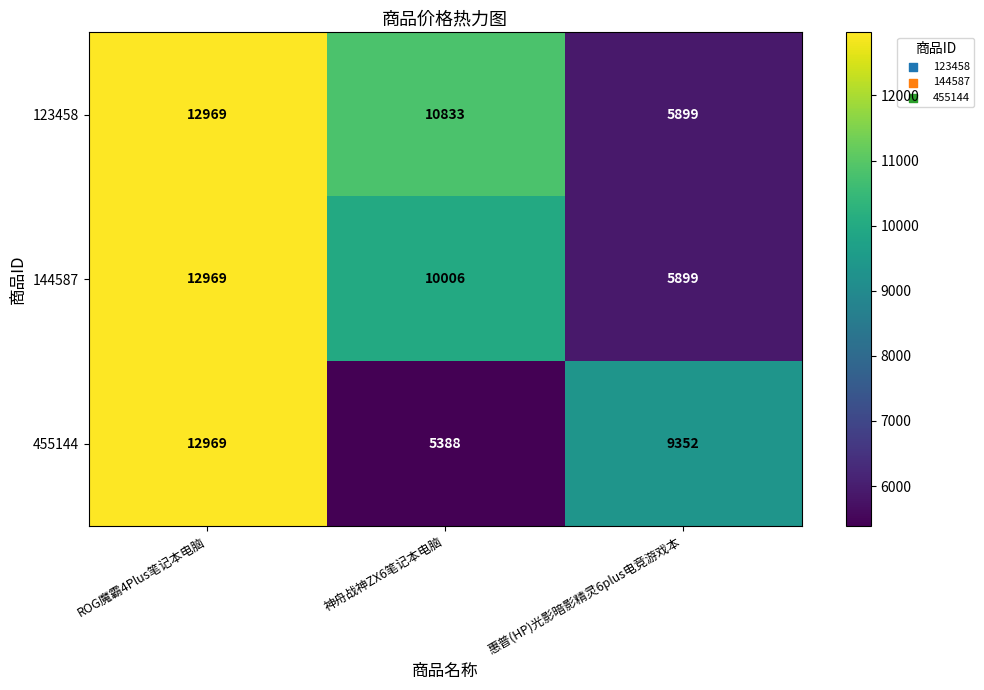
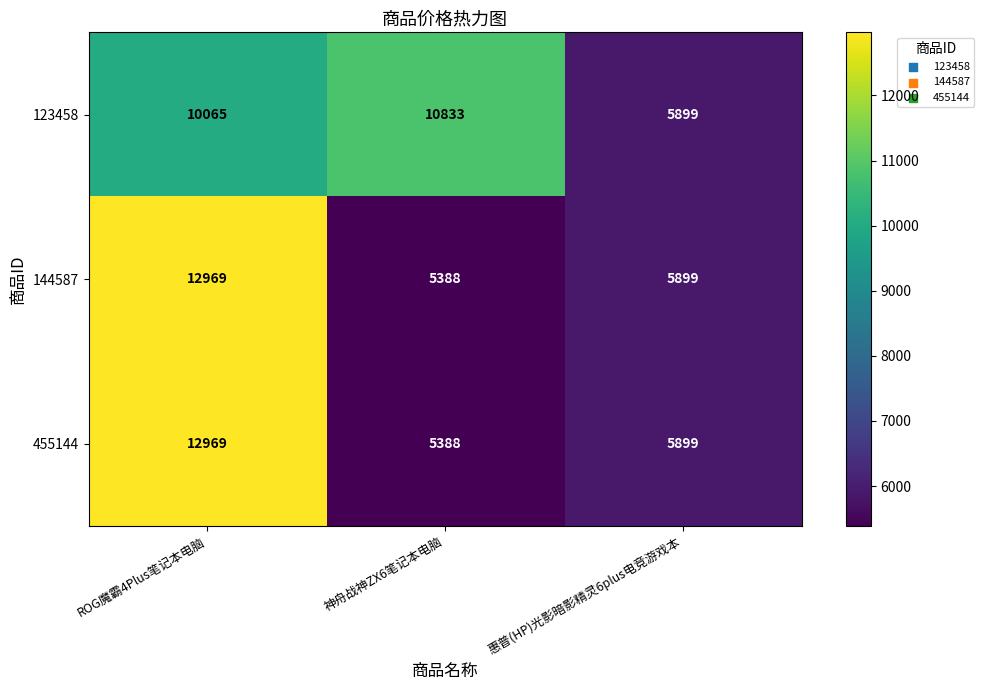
  {
    "123458": {
-     "ROG魔霸4Plus笔记本电脑": 12969,
+     "ROG魔霸4Plus笔记本电脑": 10065,
      "神舟战神ZX6笔记本电脑": 10833,
      "惠普(HP)光影暗影精灵6plus电竞游戏本": 5899
    },
    "144587": {
      "ROG魔霸4Plus笔记本电脑": 12969,
-     "神舟战神ZX6笔记本电脑": 10006,
+     "神舟战神ZX6笔记本电脑": 5388,
      "惠普(HP)光影暗影精灵6plus电竞游戏本": 5899
    },
    "455144": {
      "ROG魔霸4Plus笔记本电脑": 12969,
      "神舟战神ZX6笔记本电脑": 5388,
-     "惠普(HP)光影暗影精灵6plus电竞游戏本": 9352
+     "惠普(HP)光影暗影精灵6plus电竞游戏本": 5899
    }
  }
